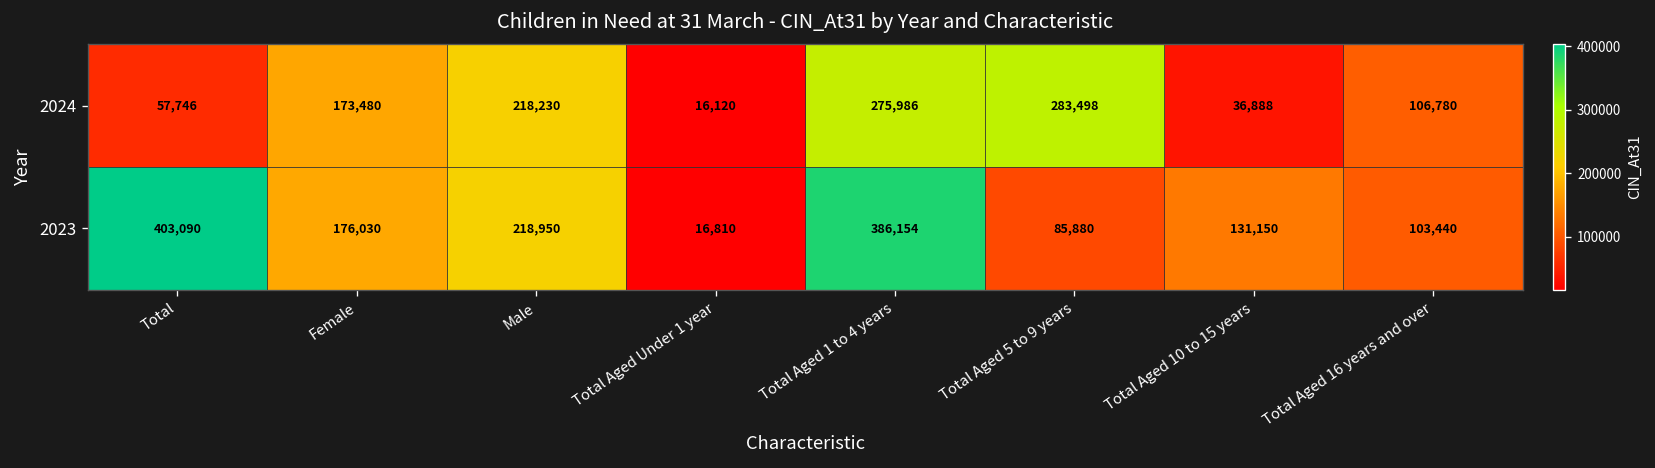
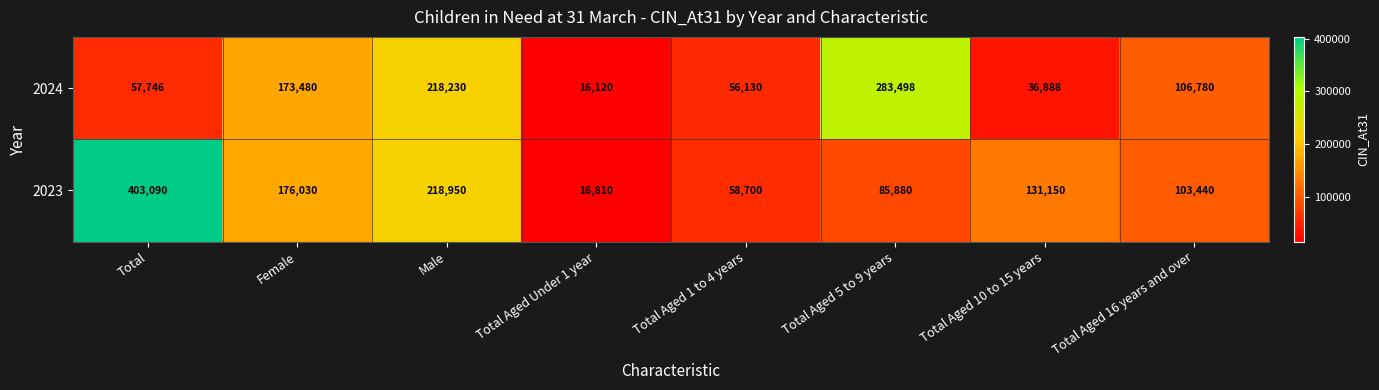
  {
    "2024": {
      "Total": "57,746",
      "Female": "173,480",
      "Male": "218,230",
      "Total Aged Under 1 year": "16,120",
-     "Total Aged 1 to 4 years": "275,986",
+     "Total Aged 1 to 4 years": "56,130",
      "Total Aged 5 to 9 years": "283,498",
      "Total Aged 10 to 15 years": "36,888",
      "Total Aged 16 years and over": "106,780"
    },
    "2023": {
      "Total": "403,090",
      "Female": "176,030",
      "Male": "218,950",
      "Total Aged Under 1 year": "16,810",
-     "Total Aged 1 to 4 years": "386,154",
+     "Total Aged 1 to 4 years": "58,700",
      "Total Aged 5 to 9 years": "85,880",
      "Total Aged 10 to 15 years": "131,150",
      "Total Aged 16 years and over": "103,440"
    }
  }
